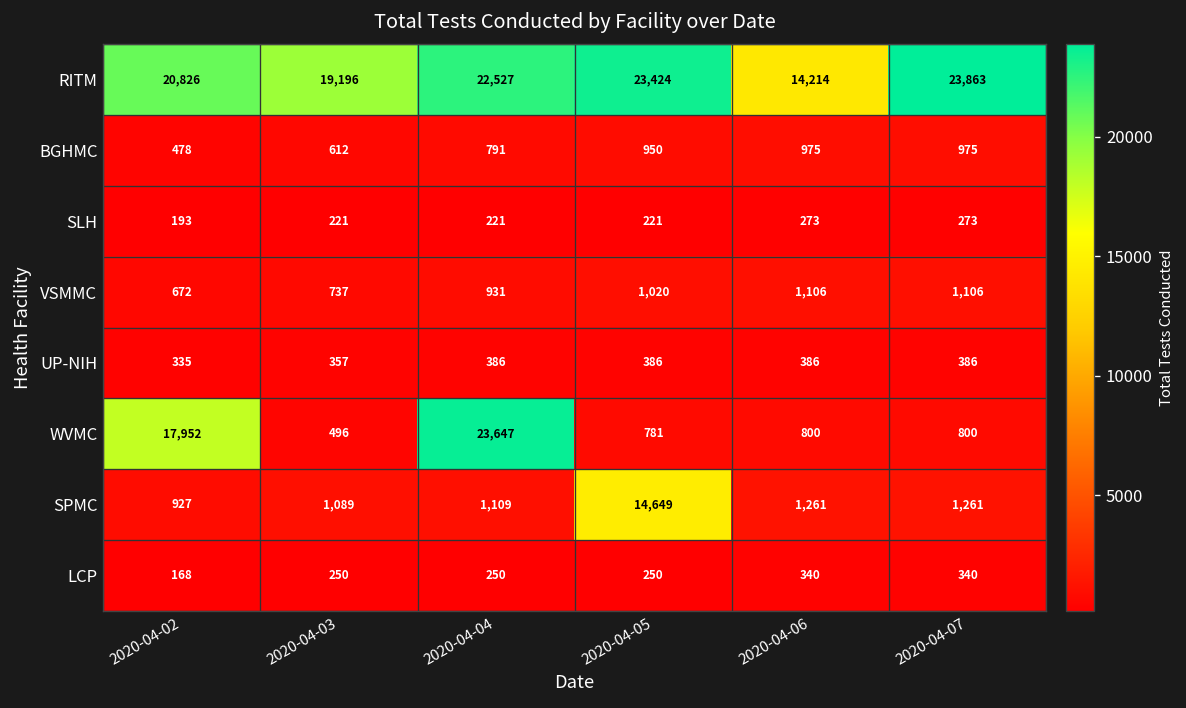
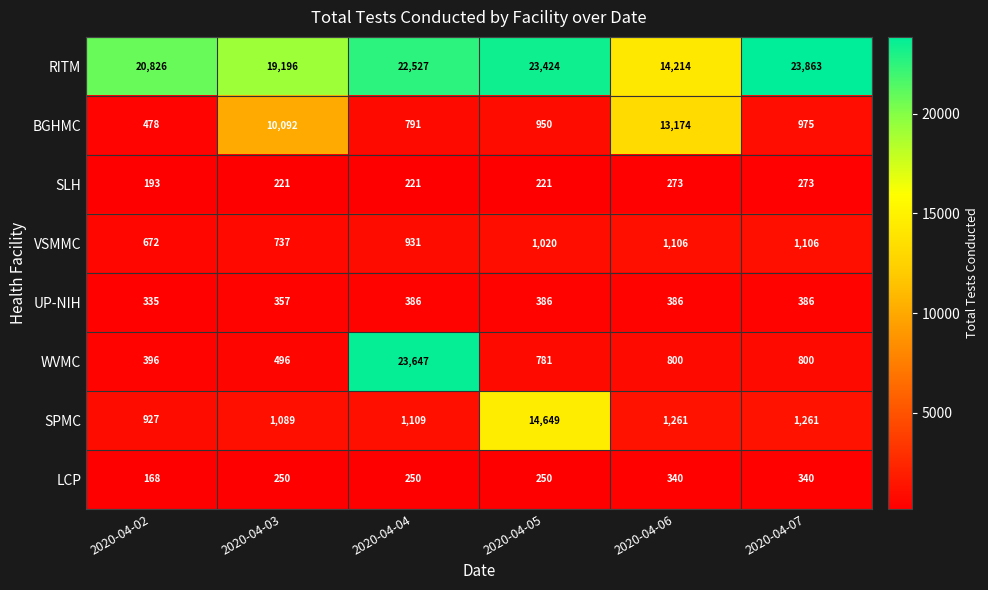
  {
    "RITM": {
      "2020-04-02": "20,826",
      "2020-04-03": "19,196",
      "2020-04-04": "22,527",
      "2020-04-05": "23,424",
      "2020-04-06": "14,214",
      "2020-04-07": "23,863"
    },
    "BGHMC": {
      "2020-04-02": "478",
-     "2020-04-03": "612",
+     "2020-04-03": "10,092",
      "2020-04-04": "791",
      "2020-04-05": "950",
-     "2020-04-06": "975",
+     "2020-04-06": "13,174",
      "2020-04-07": "975"
    },
    "SLH": {
      "2020-04-02": "193",
      "2020-04-03": "221",
      "2020-04-04": "221",
      "2020-04-05": "221",
      "2020-04-06": "273",
      "2020-04-07": "273"
    },
    "VSMMC": {
      "2020-04-02": "672",
      "2020-04-03": "737",
      "2020-04-04": "931",
      "2020-04-05": "1,020",
      "2020-04-06": "1,106",
      "2020-04-07": "1,106"
    },
    "UP-NIH": {
      "2020-04-02": "335",
      "2020-04-03": "357",
      "2020-04-04": "386",
      "2020-04-05": "386",
      "2020-04-06": "386",
      "2020-04-07": "386"
    },
    "WVMC": {
-     "2020-04-02": "17,952",
+     "2020-04-02": "396",
      "2020-04-03": "496",
      "2020-04-04": "23,647",
      "2020-04-05": "781",
      "2020-04-06": "800",
      "2020-04-07": "800"
    },
    "SPMC": {
      "2020-04-02": "927",
      "2020-04-03": "1,089",
      "2020-04-04": "1,109",
      "2020-04-05": "14,649",
      "2020-04-06": "1,261",
      "2020-04-07": "1,261"
    },
    "LCP": {
      "2020-04-02": "168",
      "2020-04-03": "250",
      "2020-04-04": "250",
      "2020-04-05": "250",
      "2020-04-06": "340",
      "2020-04-07": "340"
    }
  }
